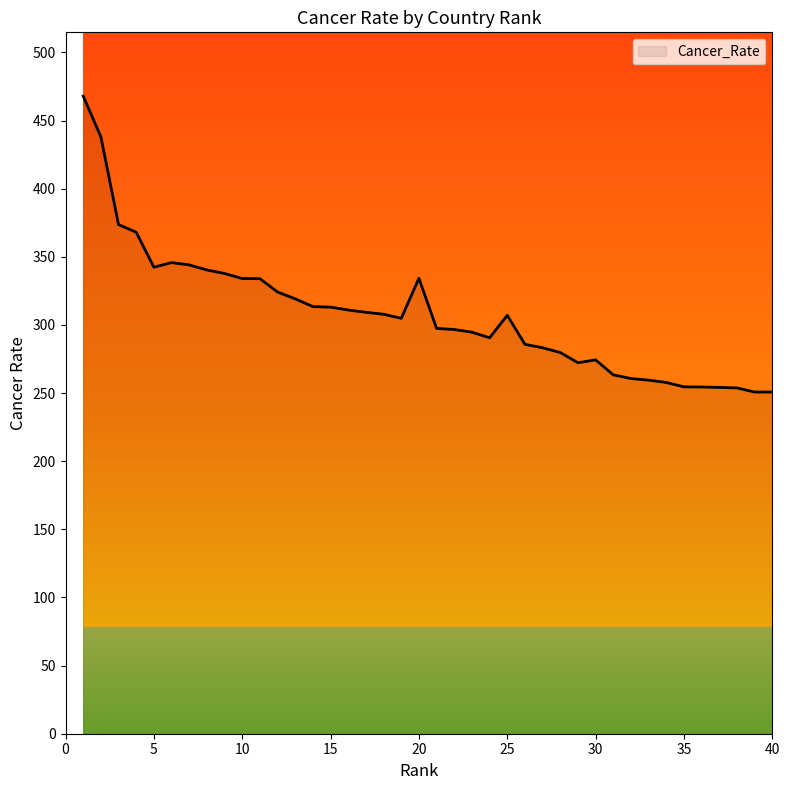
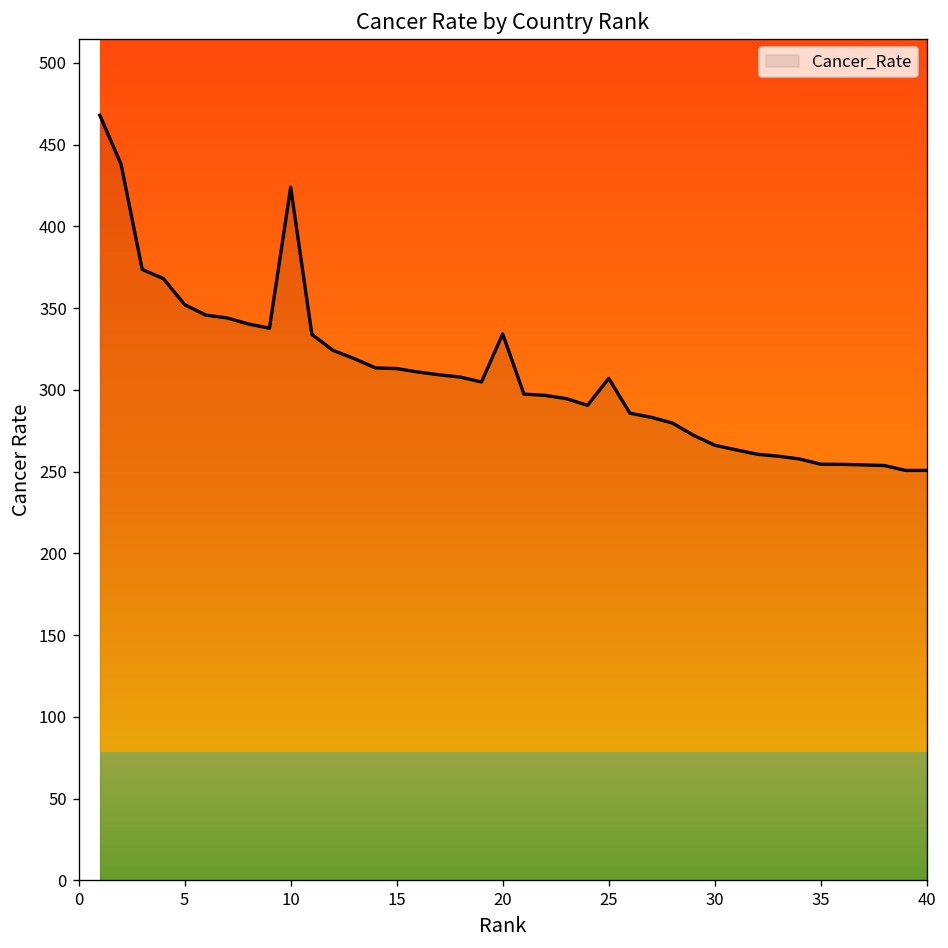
  {
-   "5": 342,
-   "10": 334,
+   "5": 352,
+   "10": 424,
    "15": 313,
    "20": 334,
    "25": 307,
-   "30": 274,
+   "30": 266,
    "35": 255,
    "40": 251
  }
